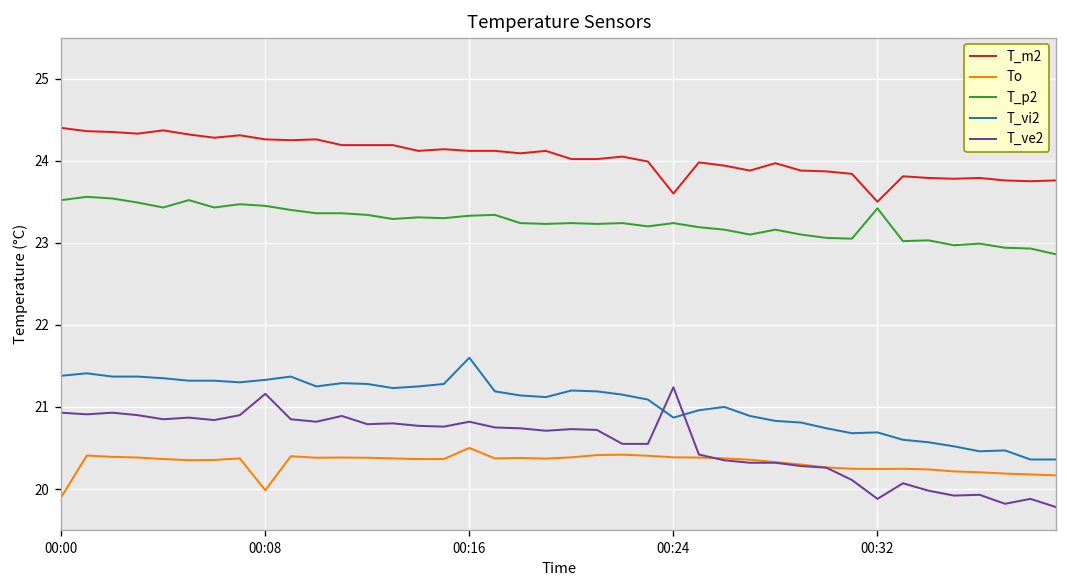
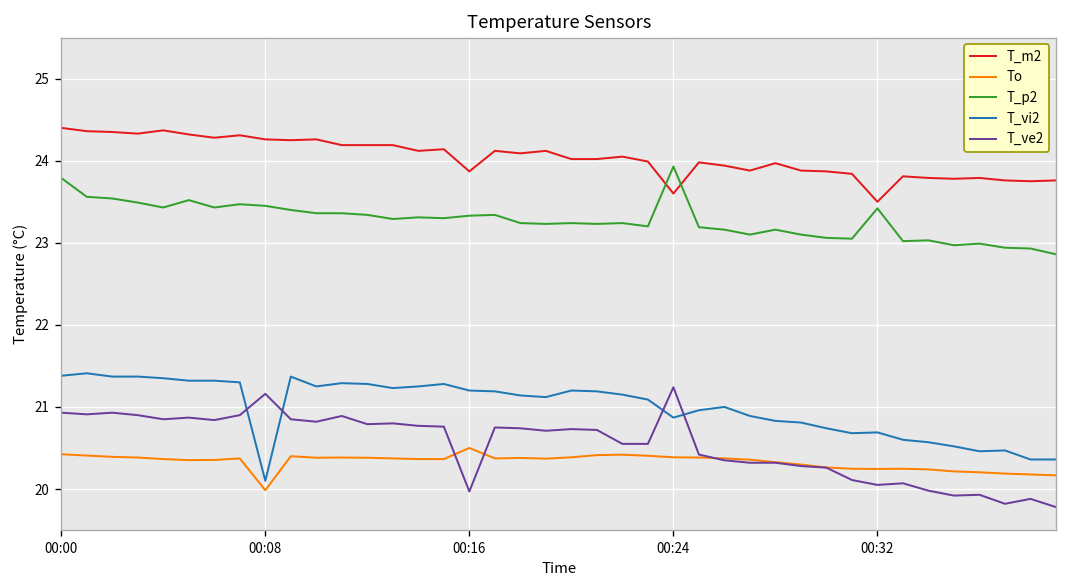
  {
    "T_m2": {
      "00:00": 24.4,
      "00:08": 24.3,
-     "00:16": 24.1,
+     "00:16": 23.9,
      "00:24": 23.6,
      "00:32": 23.5
    },
    "To": {
-     "00:00": 19.9,
+     "00:00": 20.4,
      "00:08": 20.0,
      "00:16": 20.5,
      "00:24": 20.4,
      "00:32": 20.2
    },
    "T_p2": {
-     "00:00": 23.5,
+     "00:00": 23.8,
      "00:08": 23.5,
      "00:16": 23.3,
-     "00:24": 23.2,
+     "00:24": 23.9,
      "00:32": 23.4
    },
    "T_vi2": {
      "00:00": 21.4,
-     "00:08": 21.3,
-     "00:16": 21.6,
+     "00:08": 20.1,
+     "00:16": 21.2,
      "00:24": 20.9,
      "00:32": 20.7
    },
    "T_ve2": {
      "00:00": 20.9,
      "00:08": 21.2,
-     "00:16": 20.8,
+     "00:16": 20.0,
      "00:24": 21.2,
-     "00:32": 19.9
+     "00:32": 20.1
    }
  }
